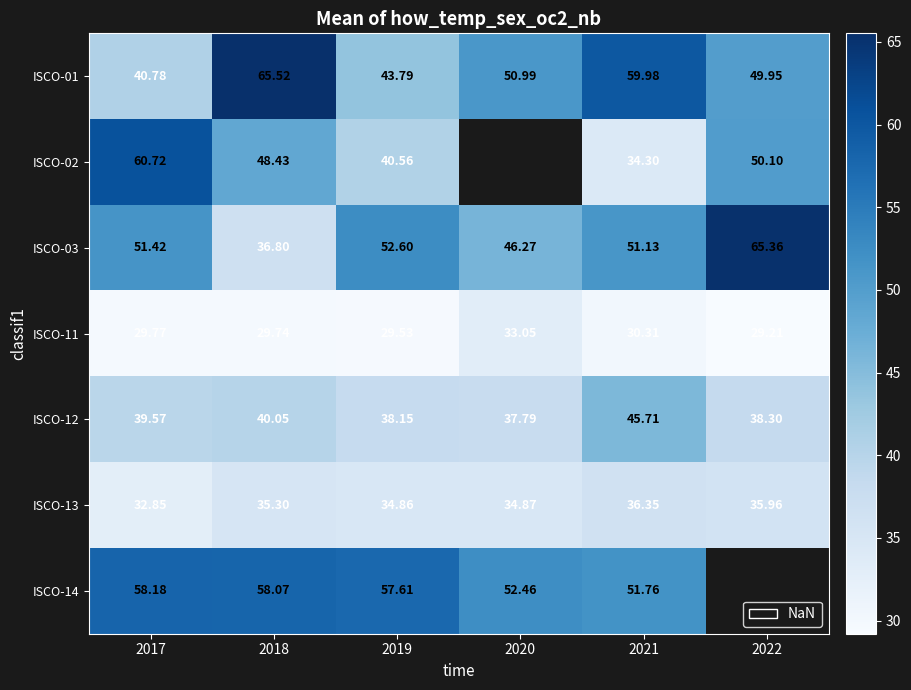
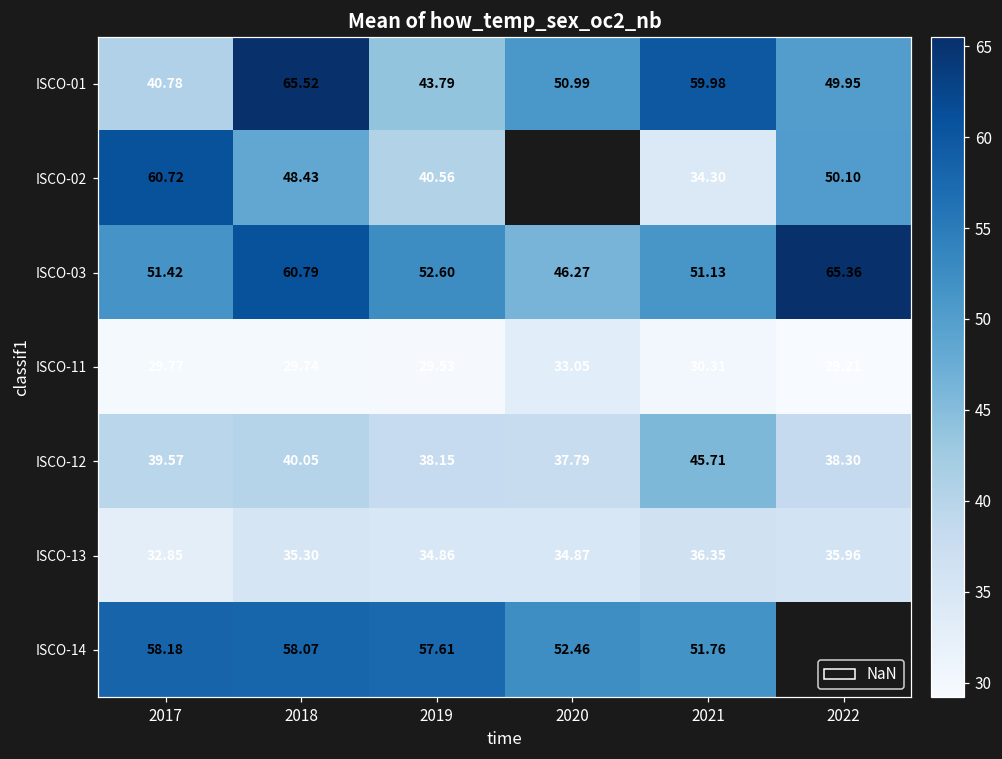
  {
    "ISCO-01": {
      "2017": 40.78,
      "2018": 65.52,
      "2019": 43.79,
      "2020": 50.99,
      "2021": 59.98,
      "2022": 49.95
    },
    "ISCO-02": {
      "2017": 60.72,
      "2018": 48.43,
      "2019": 40.56,
      "2022": 50.10
    },
    "ISCO-03": {
      "2017": 51.42,
-     "2018": 36.80,
+     "2018": 60.79,
      "2019": 52.60,
      "2020": 46.27,
      "2021": 51.13,
      "2022": 65.36
    },
    "ISCO-12": {
      "2017": 39.57,
      "2018": 40.05,
      "2019": 38.15,
      "2020": 37.79,
      "2021": 45.71,
      "2022": 38.30
    },
    "ISCO-14": {
      "2017": 58.18,
      "2018": 58.07,
      "2019": 57.61,
      "2020": 52.46,
      "2021": 51.76
    }
  }
